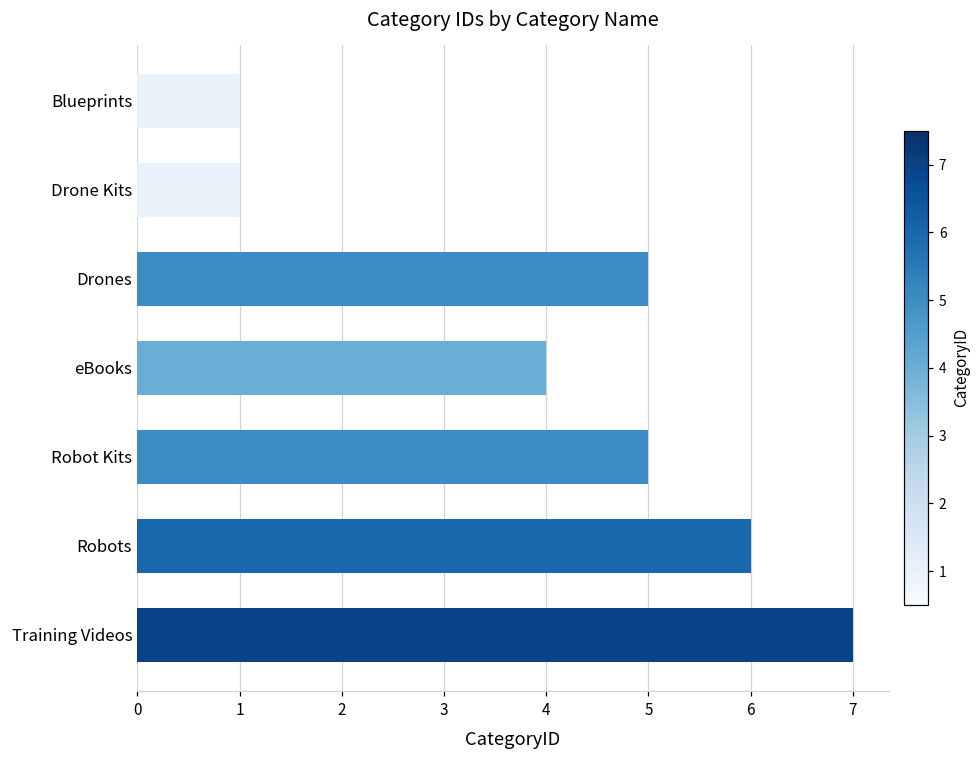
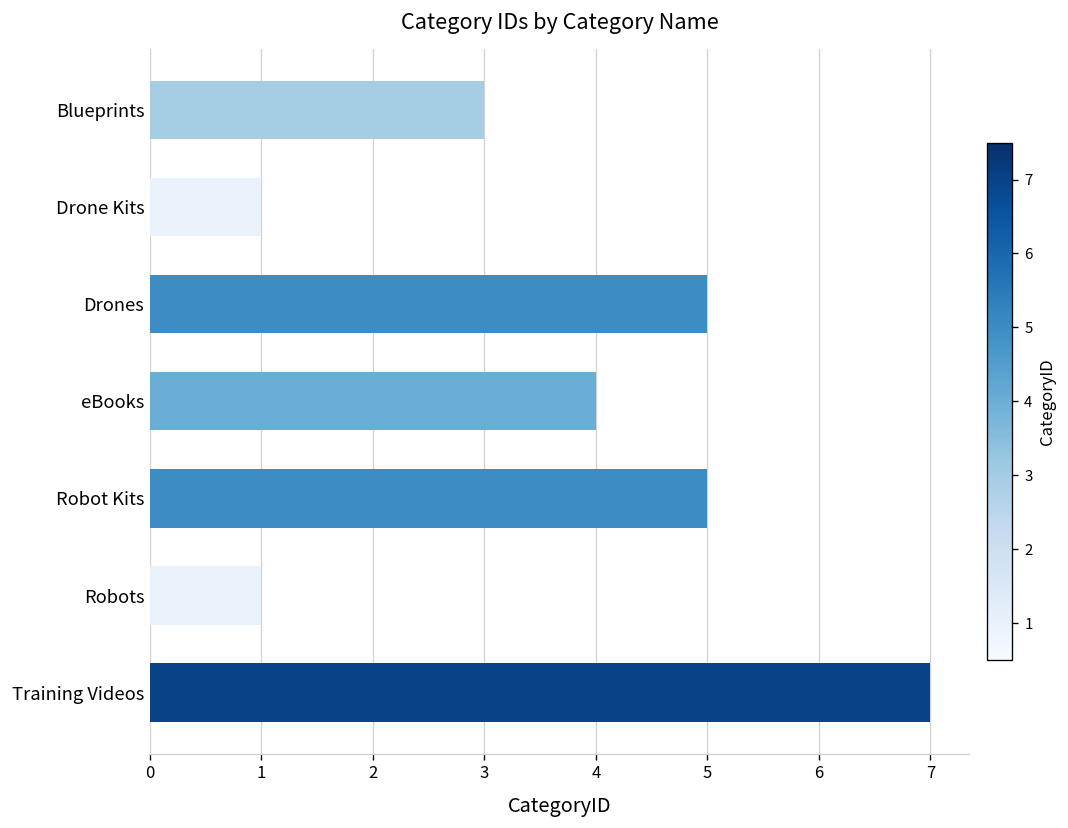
  {
-   "Blueprints": 1,
+   "Blueprints": 3,
    "Drone Kits": 1,
    "Drones": 5,
    "eBooks": 4,
    "Robot Kits": 5,
-   "Robots": 6,
+   "Robots": 1,
    "Training Videos": 7
  }
